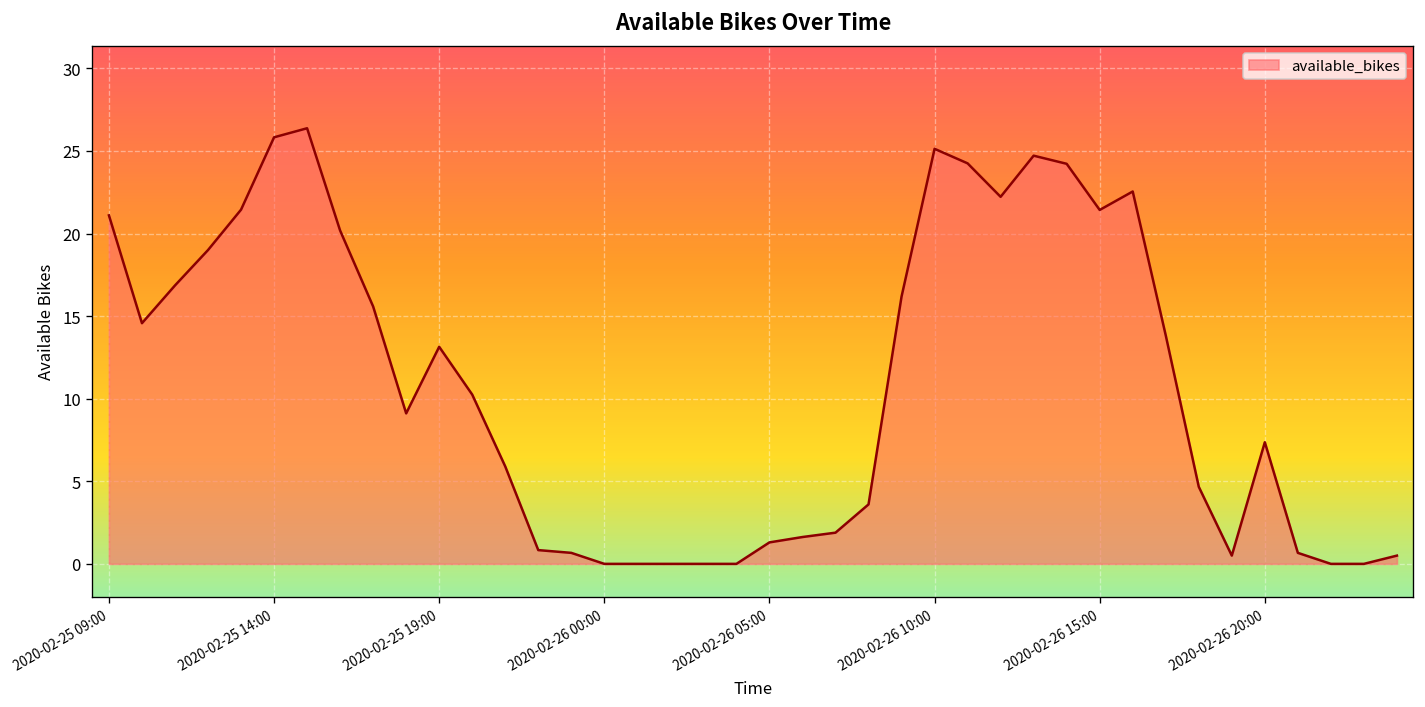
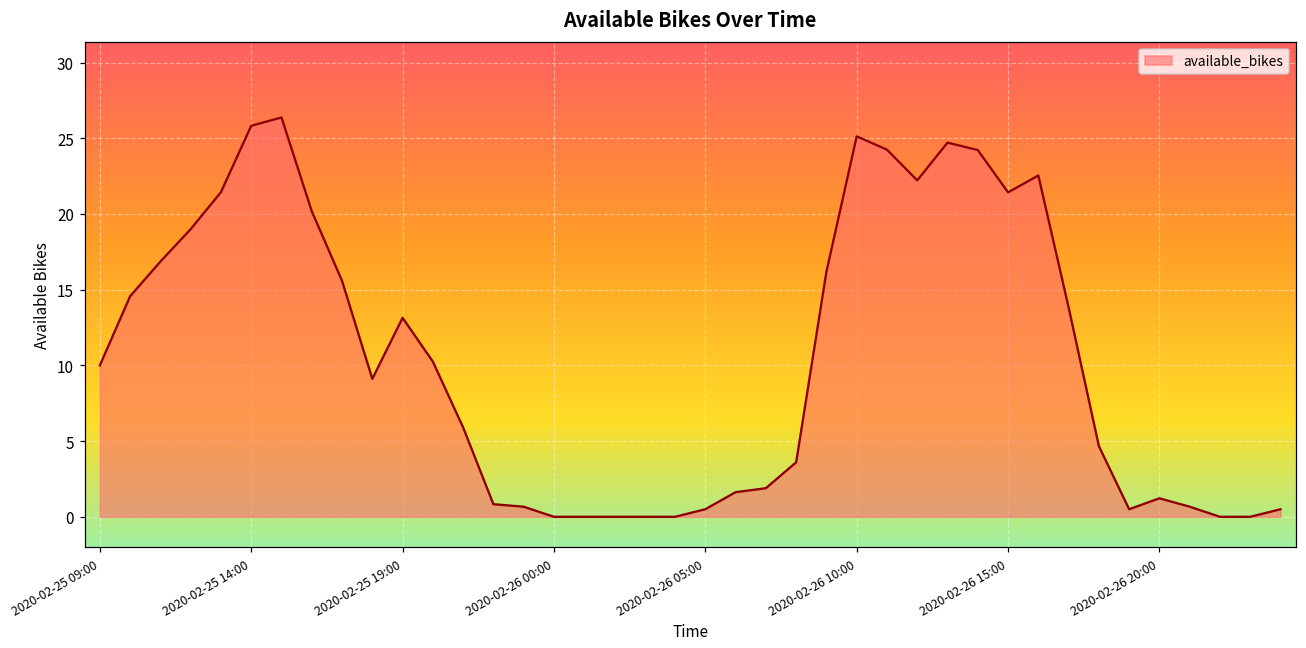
  {
-   "2020-02-25 09:00": 21.1,
+   "2020-02-25 09:00": 10.0,
    "2020-02-25 14:00": 25.8,
    "2020-02-25 19:00": 13.1,
    "2020-02-26 00:00": 0.0,
-   "2020-02-26 05:00": 1.3,
+   "2020-02-26 05:00": 0.5,
    "2020-02-26 10:00": 25.1,
    "2020-02-26 15:00": 21.4,
-   "2020-02-26 20:00": 7.4
+   "2020-02-26 20:00": 1.2
  }
